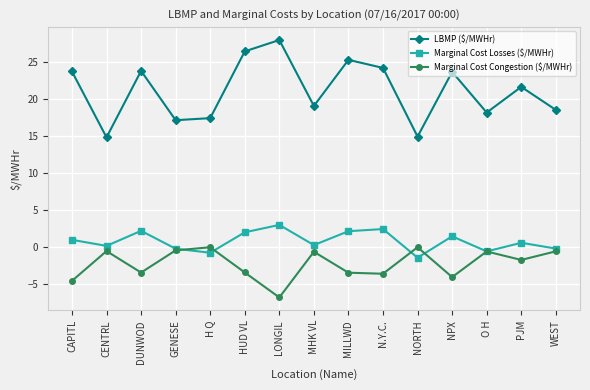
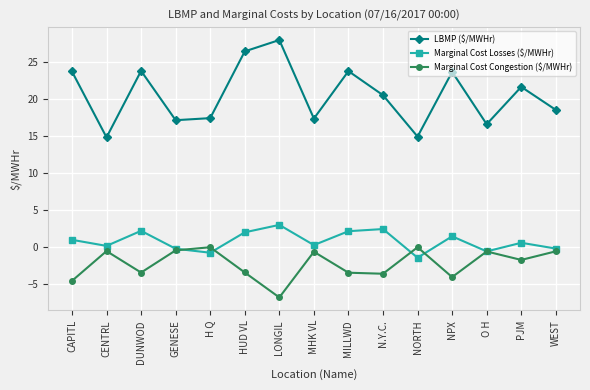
  {
    "LBMP ($/MWHr)": {
      "CAPITL": 24,
      "CENTRL": 15,
      "DUNWOD": 24,
      "GENESE": 17,
      "H Q": 17,
      "HUD VL": 26,
      "LONGIL": 28,
-     "MHK VL": 19,
-     "MILLWD": 25,
-     "N.Y.C.": 24,
+     "MHK VL": 17,
+     "MILLWD": 24,
+     "N.Y.C.": 20,
      "NORTH": 15,
-     "O H": 18,
+     "O H": 17,
      "PJM": 22,
      "WEST": 19
    },
    "Marginal Cost Losses ($/MWHr)": {
      "CAPITL": 1,
      "CENTRL": 0,
      "DUNWOD": 2,
      "H Q": -1,
      "HUD VL": 2,
      "LONGIL": 3,
      "MHK VL": 0,
      "MILLWD": 2,
      "N.Y.C.": 2,
      "NORTH": -1,
      "NPX": 1,
      "PJM": 1,
      "WEST": 0
    },
    "Marginal Cost Congestion ($/MWHr)": {
      "CAPITL": -5,
      "CENTRL": -1,
      "DUNWOD": -3,
      "H Q": 0,
      "HUD VL": -3,
      "LONGIL": -7,
      "MHK VL": -1,
      "MILLWD": -3,
      "N.Y.C.": -4,
      "NORTH": 0,
      "NPX": -4,
      "PJM": -2,
      "WEST": -1
    }
  }
